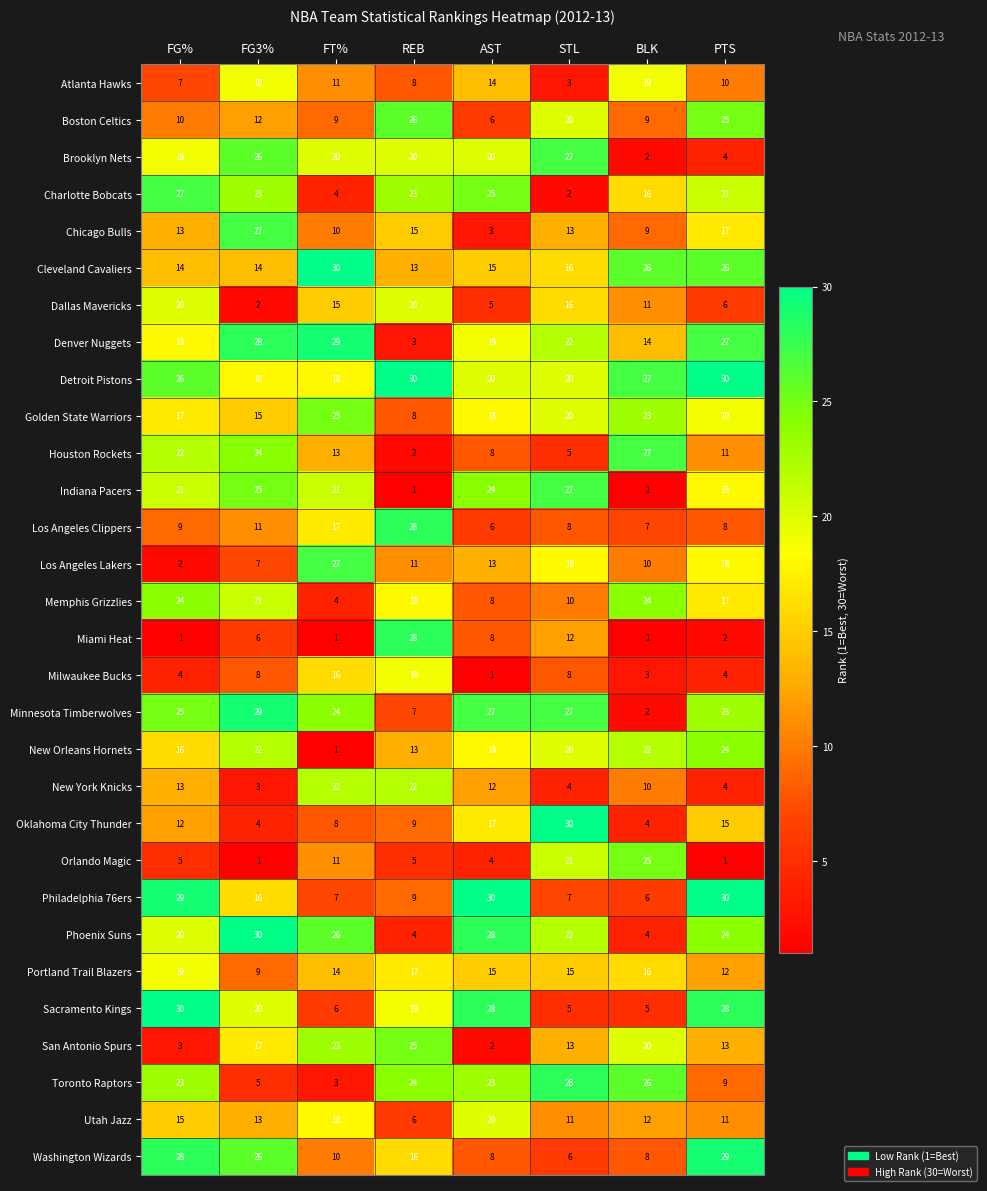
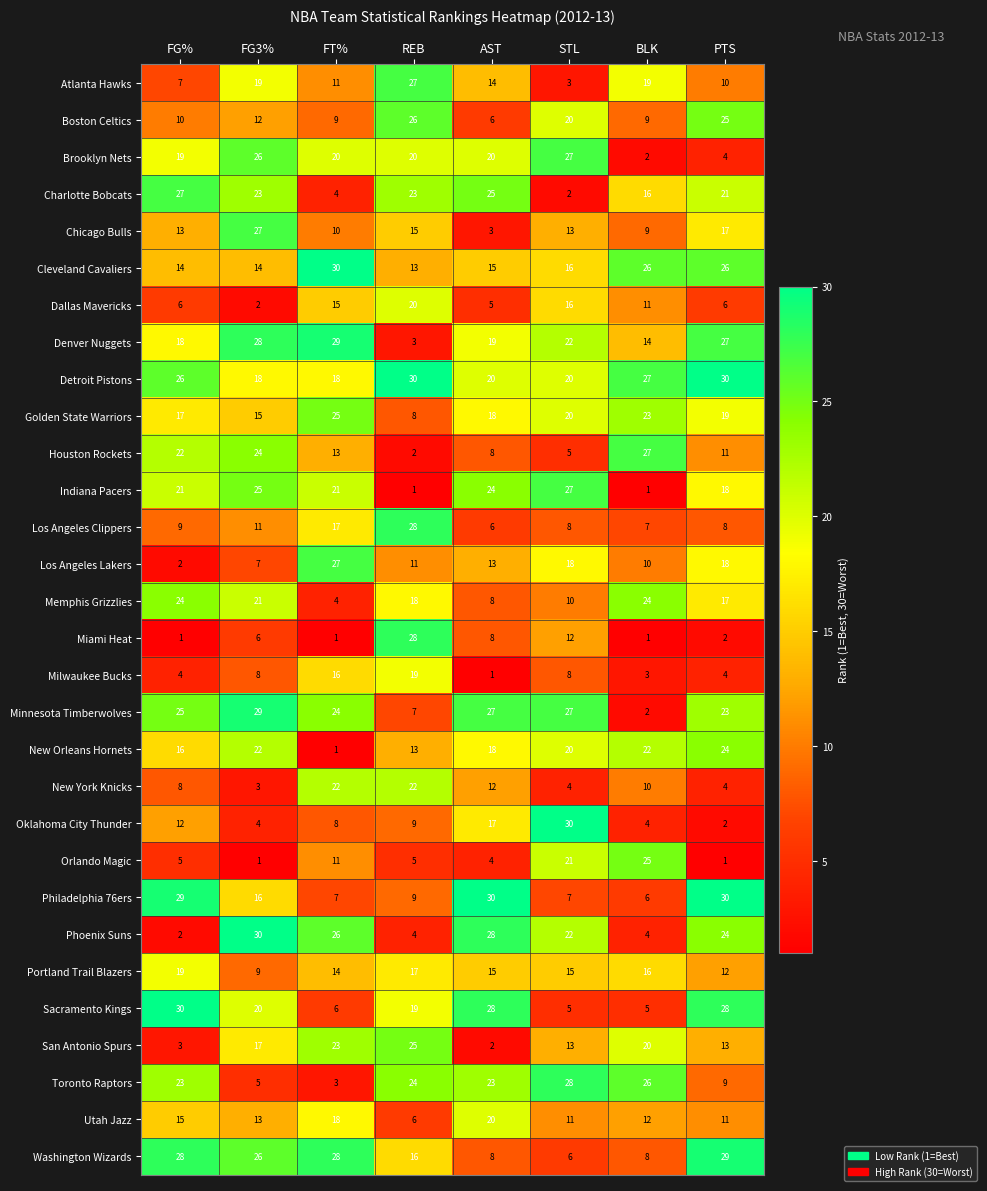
  {
    "Atlanta Hawks": {
      "FG%": 7,
      "FG3%": 19,
      "FT%": 11,
-     "REB": 8,
+     "REB": 27,
      "AST": 14,
      "STL": 3,
      "BLK": 19,
      "PTS": 10
    },
    "Dallas Mavericks": {
-     "FG%": 20,
+     "FG%": 6,
      "FG3%": 2,
      "FT%": 15,
      "REB": 20,
      "AST": 5,
      "STL": 16,
      "BLK": 11,
      "PTS": 6
    },
    "New York Knicks": {
-     "FG%": 13,
+     "FG%": 8,
      "FG3%": 3,
      "FT%": 22,
      "REB": 22,
      "AST": 12,
      "STL": 4,
      "BLK": 10,
      "PTS": 4
    },
    "Oklahoma City Thunder": {
      "FG%": 12,
      "FG3%": 4,
      "FT%": 8,
      "REB": 9,
      "AST": 17,
      "STL": 30,
      "BLK": 4,
-     "PTS": 15
+     "PTS": 2
    },
    "Phoenix Suns": {
-     "FG%": 20,
+     "FG%": 2,
      "FG3%": 30,
      "FT%": 26,
      "REB": 4,
      "AST": 28,
      "STL": 22,
      "BLK": 4,
      "PTS": 24
    },
    "Washington Wizards": {
      "FG%": 28,
      "FG3%": 26,
-     "FT%": 10,
+     "FT%": 28,
      "REB": 16,
      "AST": 8,
      "STL": 6,
      "BLK": 8,
      "PTS": 29
    }
  }
